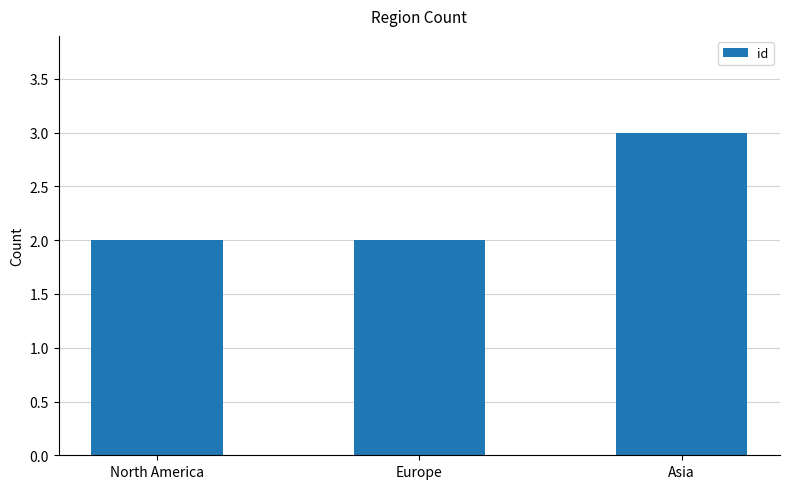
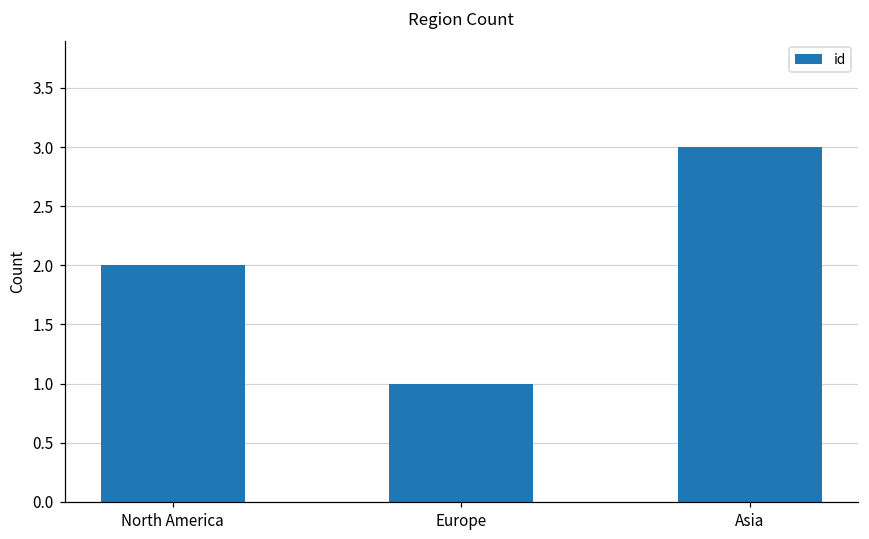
  {
    "North America": 2,
-   "Europe": 2,
+   "Europe": 1,
    "Asia": 3
  }
